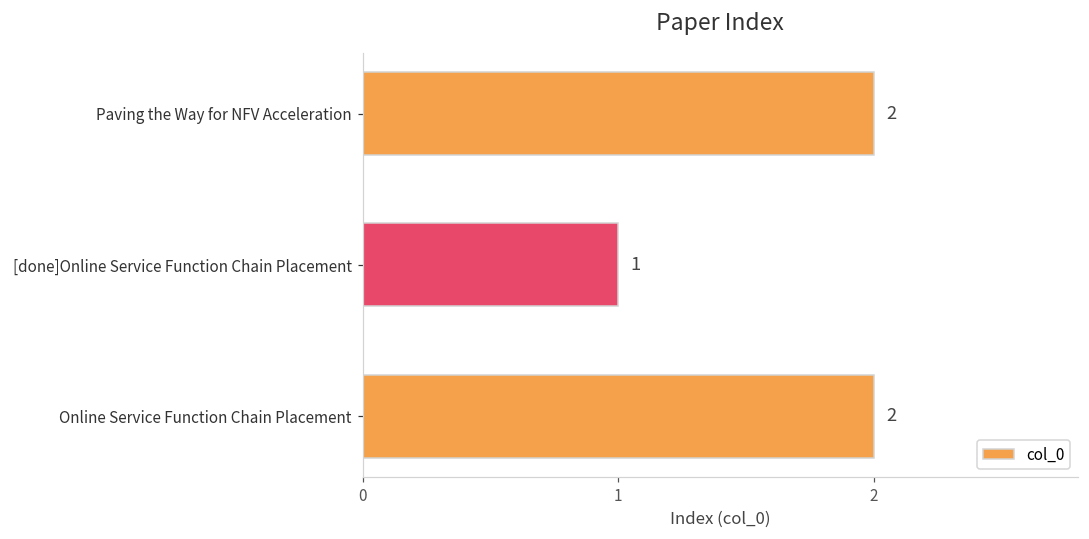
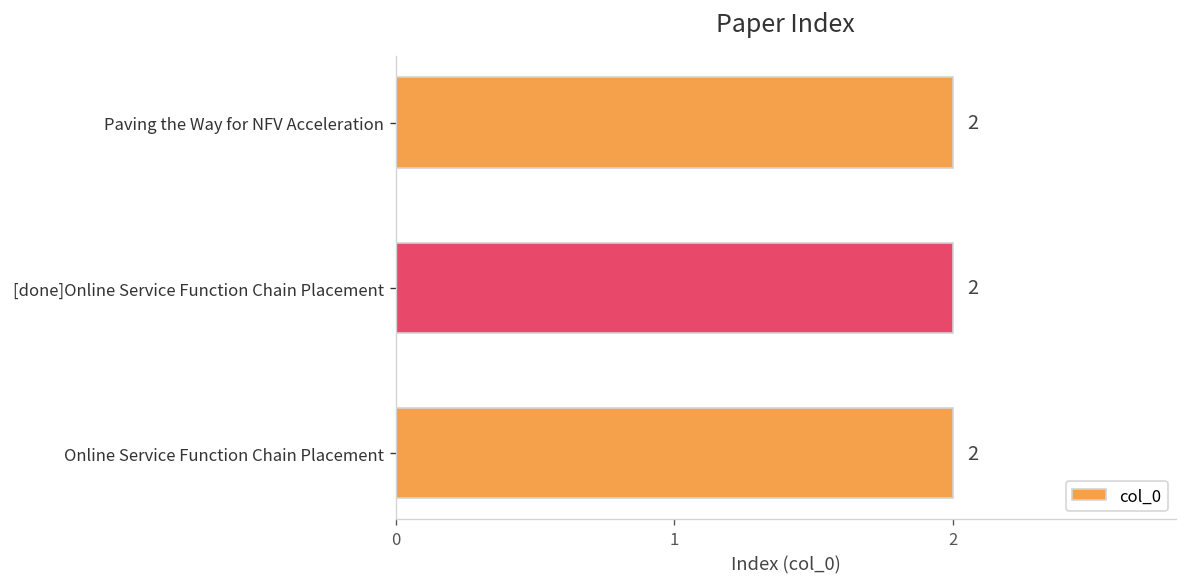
  {
    "Paving the Way for NFV Acceleration": 2,
-   "[done]Online Service Function Chain Placement": 1,
+   "[done]Online Service Function Chain Placement": 2,
    "Online Service Function Chain Placement": 2
  }
